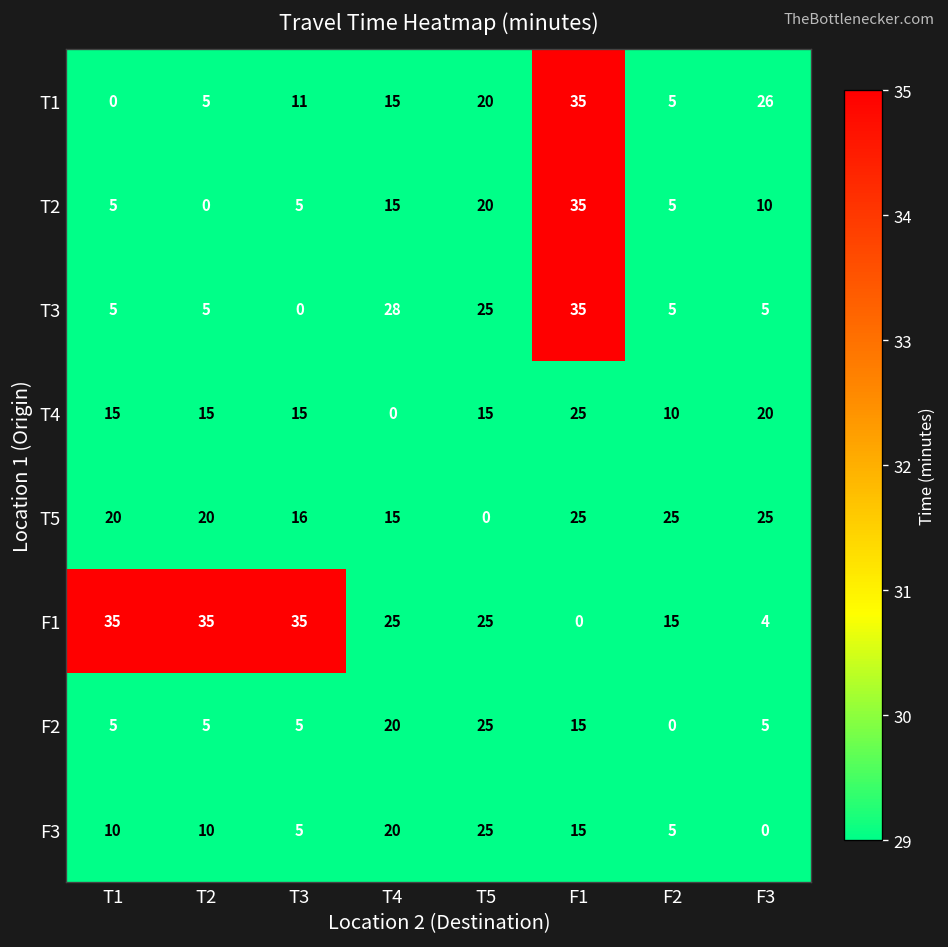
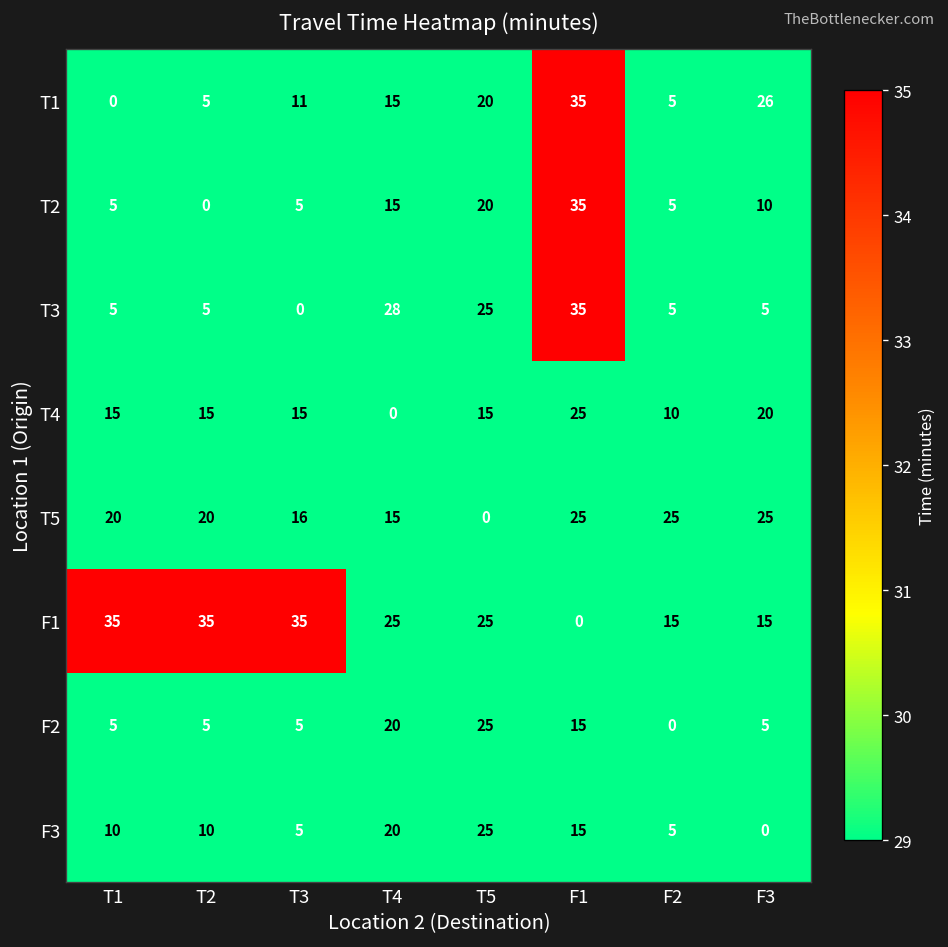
  {
    "T1": {
      "T1": 0,
      "T2": 5,
      "T3": 11,
      "T4": 15,
      "T5": 20,
      "F1": 35,
      "F2": 5,
      "F3": 26
    },
    "T2": {
      "T1": 5,
      "T2": 0,
      "T3": 5,
      "T4": 15,
      "T5": 20,
      "F1": 35,
      "F2": 5,
      "F3": 10
    },
    "T3": {
      "T1": 5,
      "T2": 5,
      "T3": 0,
      "T4": 28,
      "T5": 25,
      "F1": 35,
      "F2": 5,
      "F3": 5
    },
    "T4": {
      "T1": 15,
      "T2": 15,
      "T3": 15,
      "T4": 0,
      "T5": 15,
      "F1": 25,
      "F2": 10,
      "F3": 20
    },
    "T5": {
      "T1": 20,
      "T2": 20,
      "T3": 16,
      "T4": 15,
      "T5": 0,
      "F1": 25,
      "F2": 25,
      "F3": 25
    },
    "F1": {
      "T1": 35,
      "T2": 35,
      "T3": 35,
      "T4": 25,
      "T5": 25,
      "F1": 0,
      "F2": 15,
-     "F3": 4
+     "F3": 15
    },
    "F2": {
      "T1": 5,
      "T2": 5,
      "T3": 5,
      "T4": 20,
      "T5": 25,
      "F1": 15,
      "F2": 0,
      "F3": 5
    },
    "F3": {
      "T1": 10,
      "T2": 10,
      "T3": 5,
      "T4": 20,
      "T5": 25,
      "F1": 15,
      "F2": 5,
      "F3": 0
    }
  }
